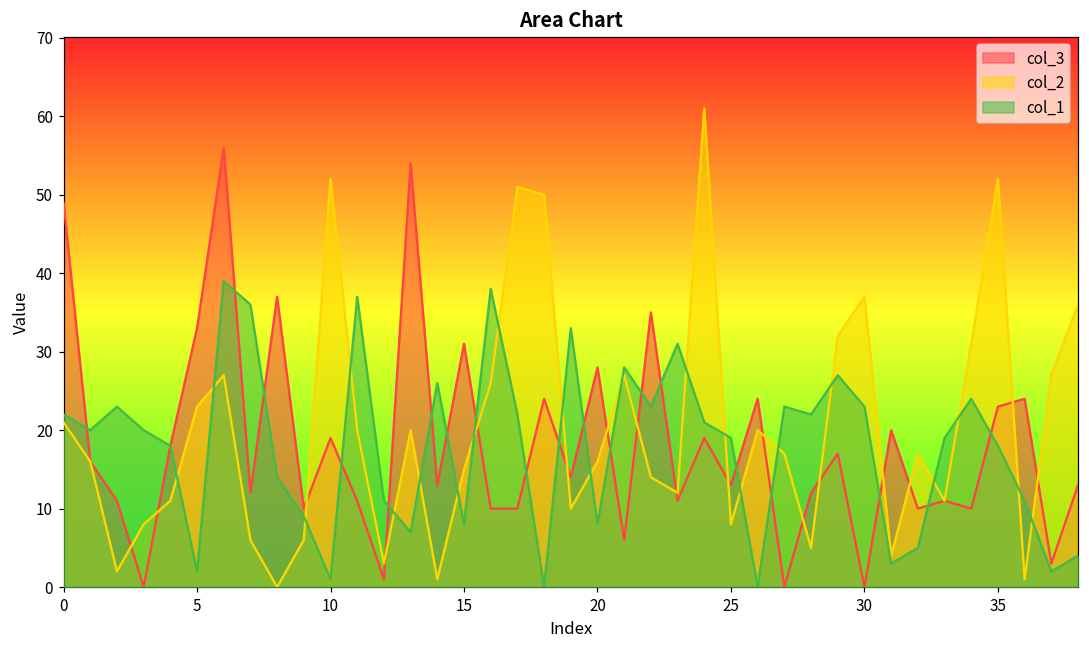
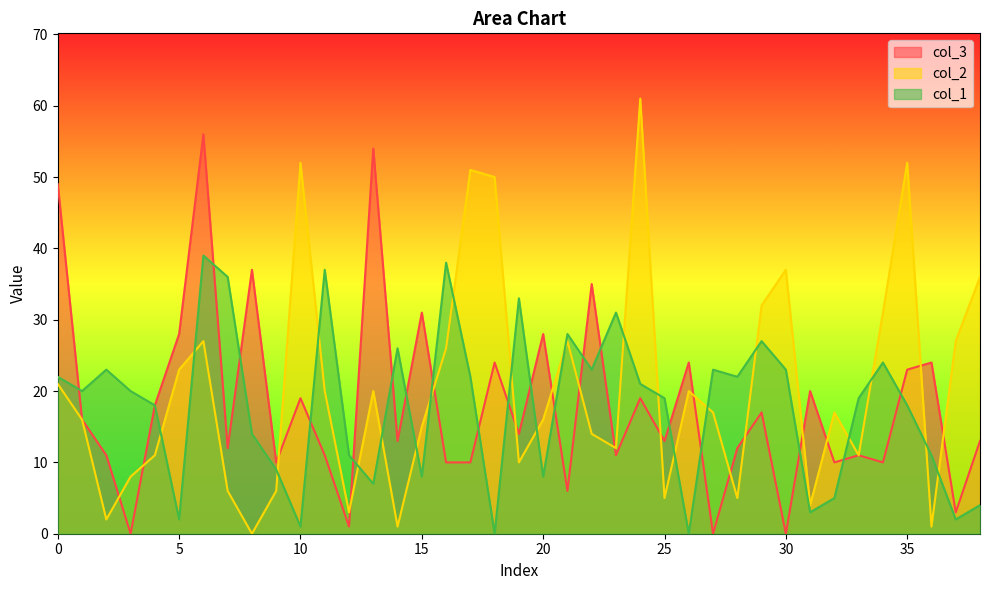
  {
    "col_3": {
      "0": 49,
-     "5": 33,
+     "5": 28,
      "10": 19,
      "15": 31,
      "20": 28,
      "25": 13,
      "30": 0,
      "35": 23
    },
    "col_2": {
      "0": 21,
      "5": 23,
      "10": 52,
      "15": 15,
      "20": 16,
-     "25": 8,
+     "25": 5,
      "30": 37,
      "35": 52
    },
    "col_1": {
      "0": 22,
      "5": 2,
      "10": 1,
      "15": 8,
      "20": 8,
      "25": 19,
      "30": 23,
      "35": 18
    }
  }
